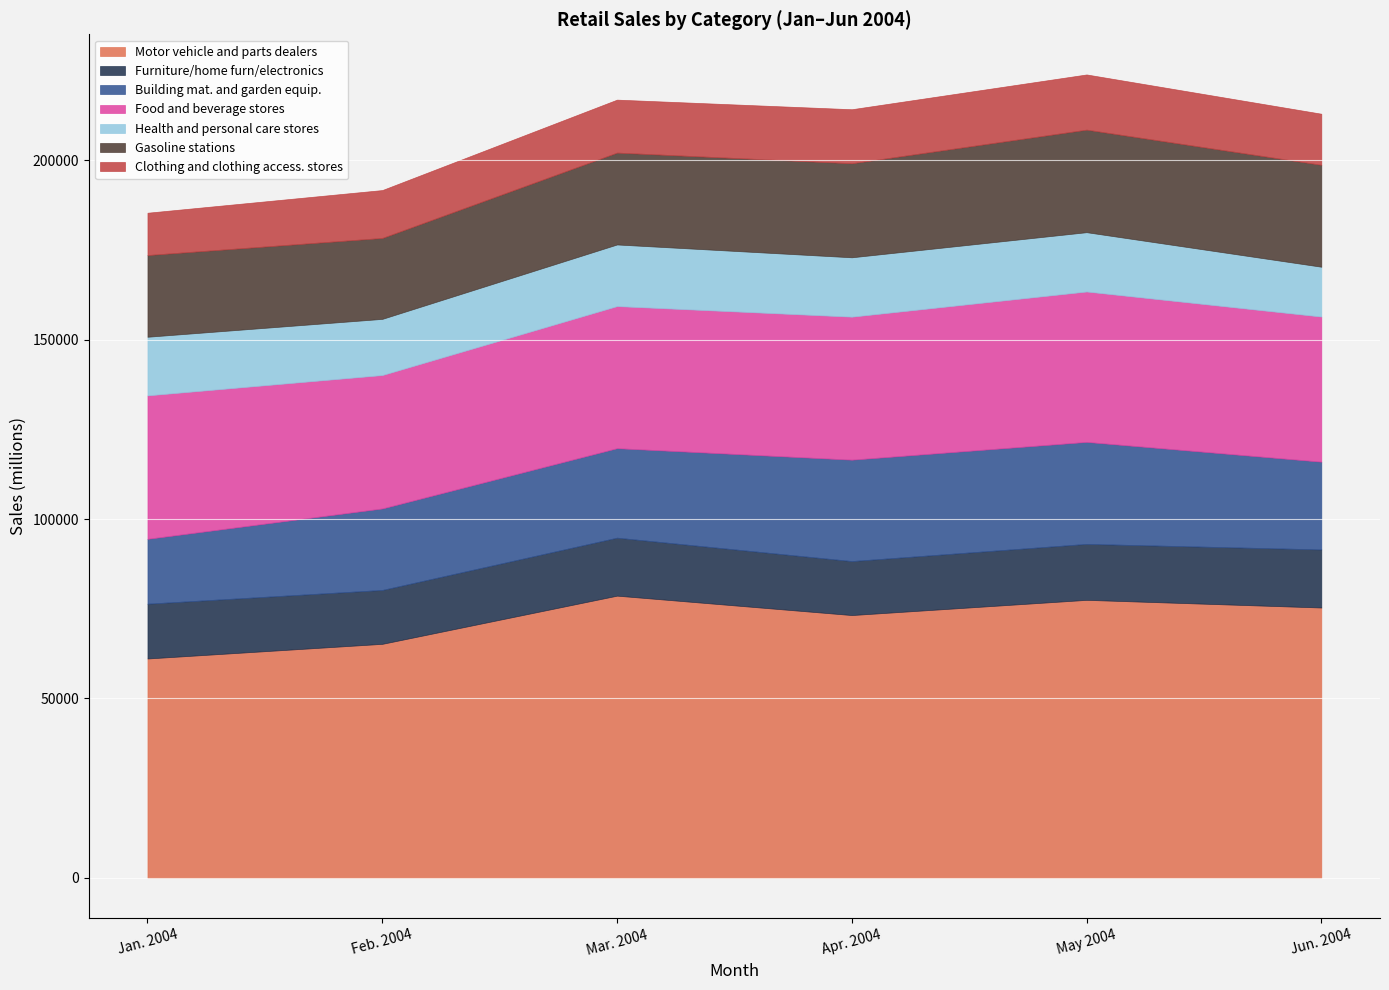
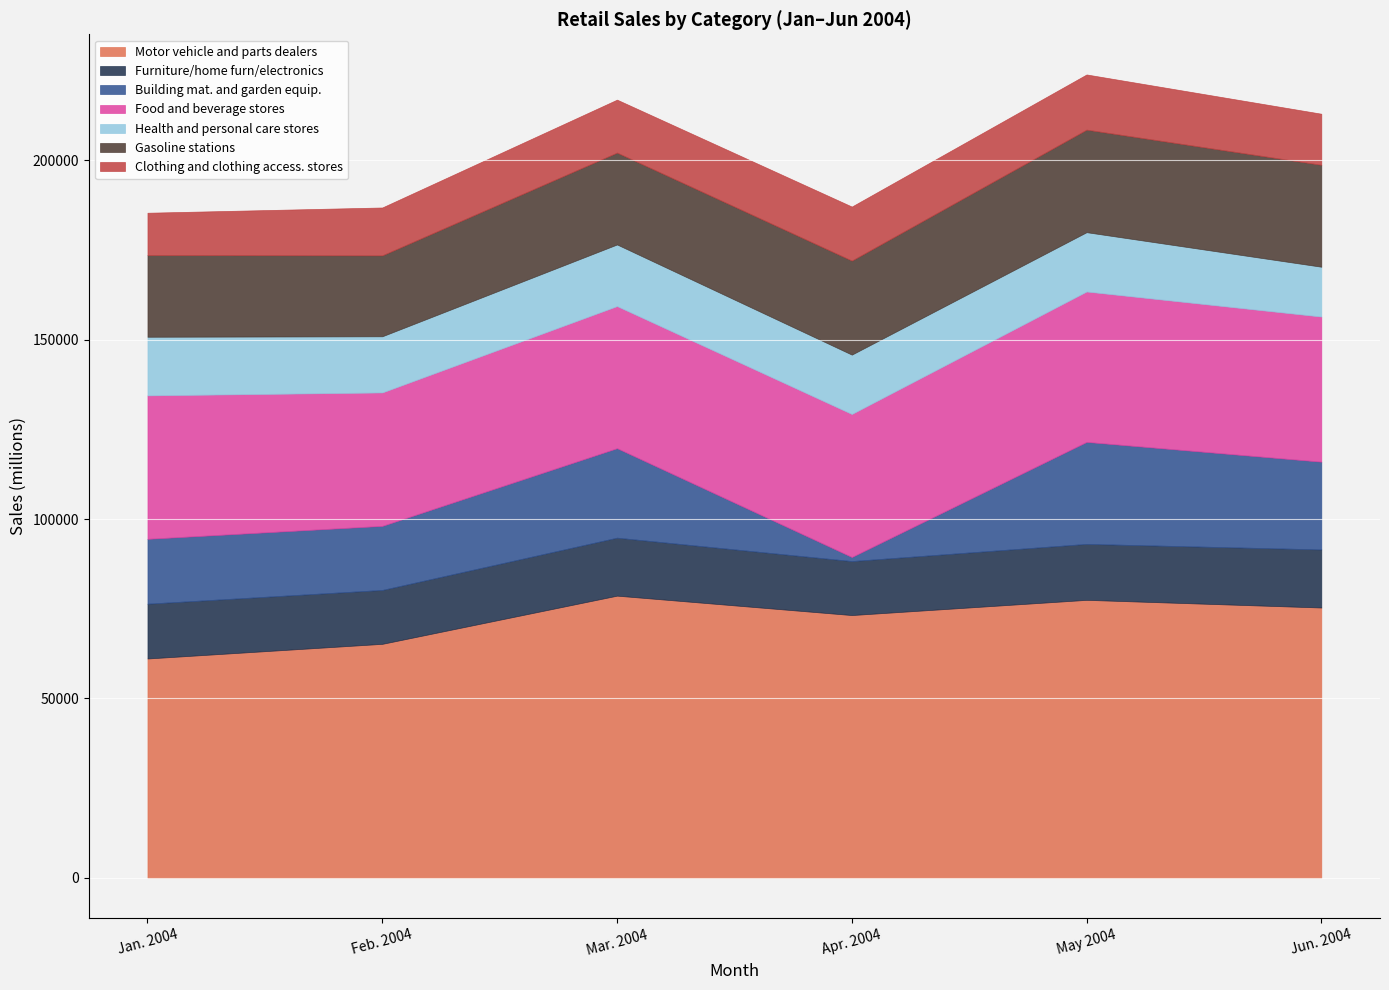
  {
    "Building mat. and garden equip.": {
      "Jan. 2004": 18000,
-     "Feb. 2004": 23000,
+     "Feb. 2004": 18000,
      "Mar. 2004": 25000,
-     "Apr. 2004": 28000,
+     "Apr. 2004": 1000,
      "May 2004": 28000,
      "Jun. 2004": 24000
    },
    "Food and beverage stores": {
      "Jan. 2004": 40000,
      "Feb. 2004": 37000,
      "Mar. 2004": 40000,
      "Apr. 2004": 40000,
      "May 2004": 42000,
      "Jun. 2004": 40000
    },
    "Health and personal care stores": {
      "Jan. 2004": 16000,
      "Feb. 2004": 16000,
      "Mar. 2004": 17000,
      "Apr. 2004": 17000,
      "May 2004": 17000,
      "Jun. 2004": 14000
    }
  }
